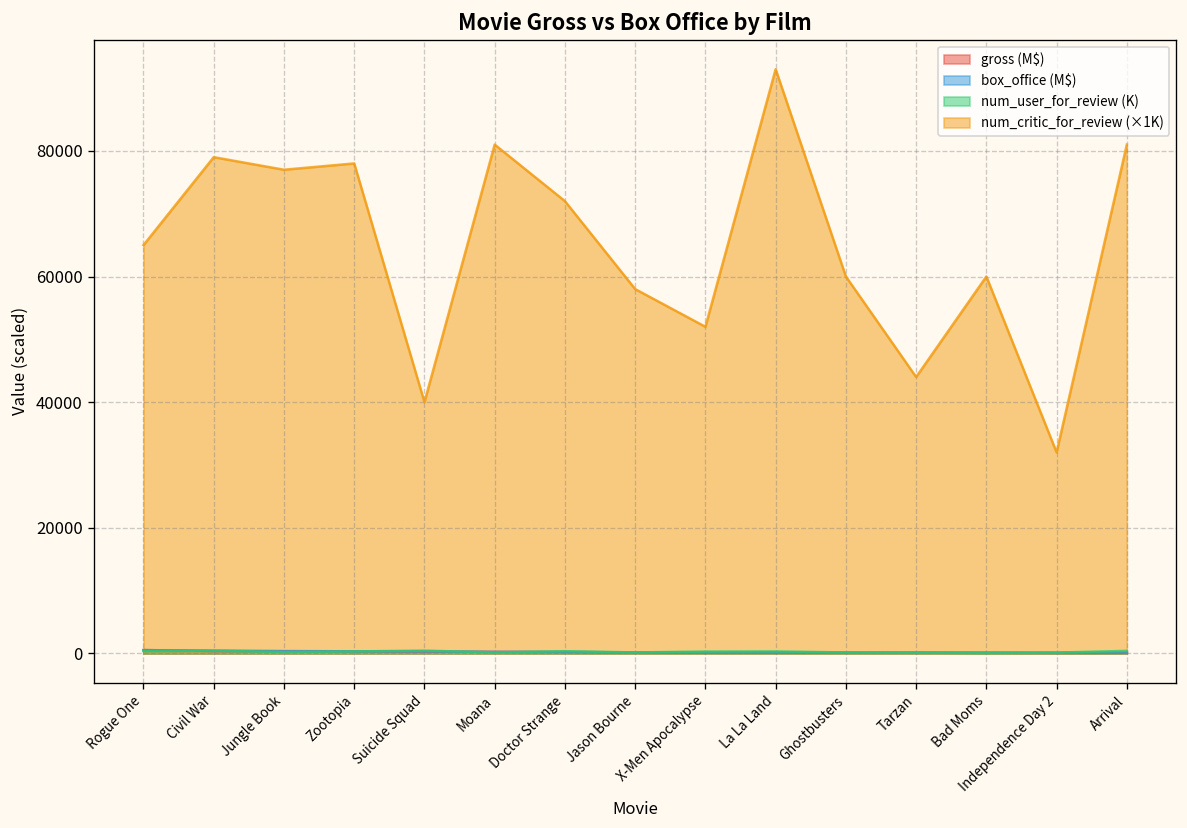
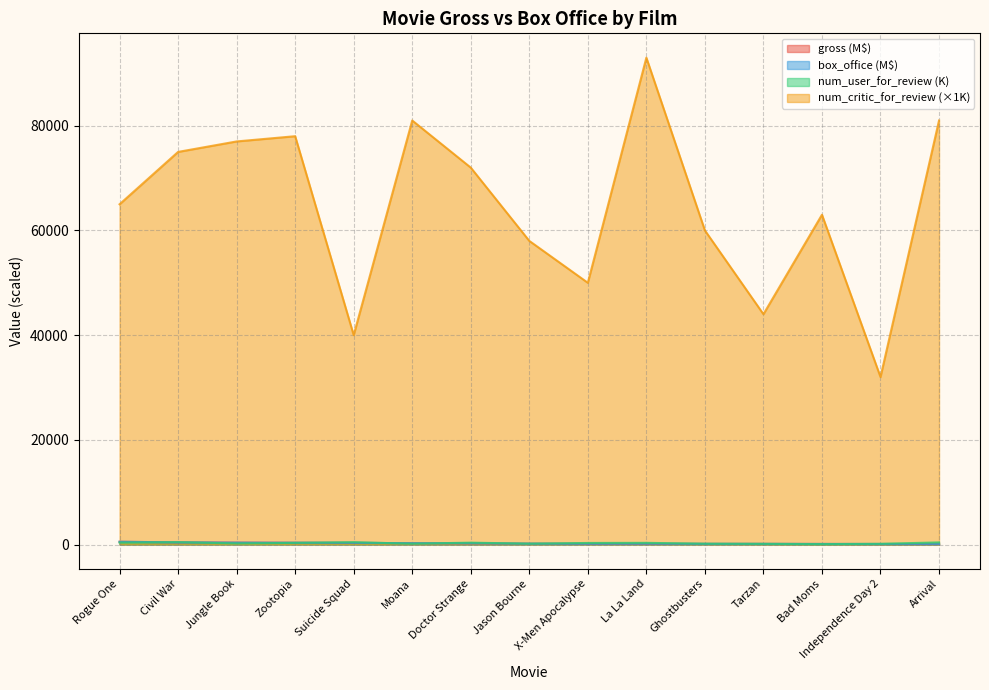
  {
    "num_critic_for_review (×1K)": {
      "Rogue One": 65000,
-     "Civil War": 79000,
+     "Civil War": 75000,
      "Jungle Book": 77000,
      "Zootopia": 78000,
      "Suicide Squad": 40000,
      "Moana": 81000,
      "Doctor Strange": 72000,
      "Jason Bourne": 58000,
-     "X-Men Apocalypse": 52000,
+     "X-Men Apocalypse": 50000,
      "La La Land": 93000,
      "Ghostbusters": 60000,
      "Tarzan": 44000,
-     "Bad Moms": 60000,
+     "Bad Moms": 63000,
      "Independence Day 2": 32000,
      "Arrival": 81000
    }
  }
